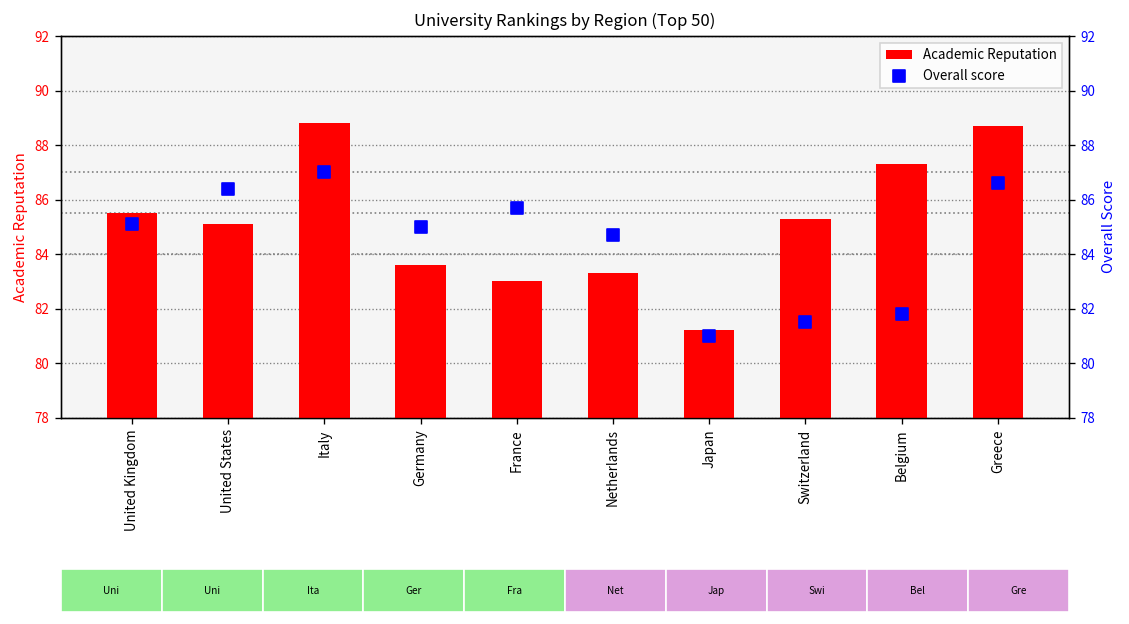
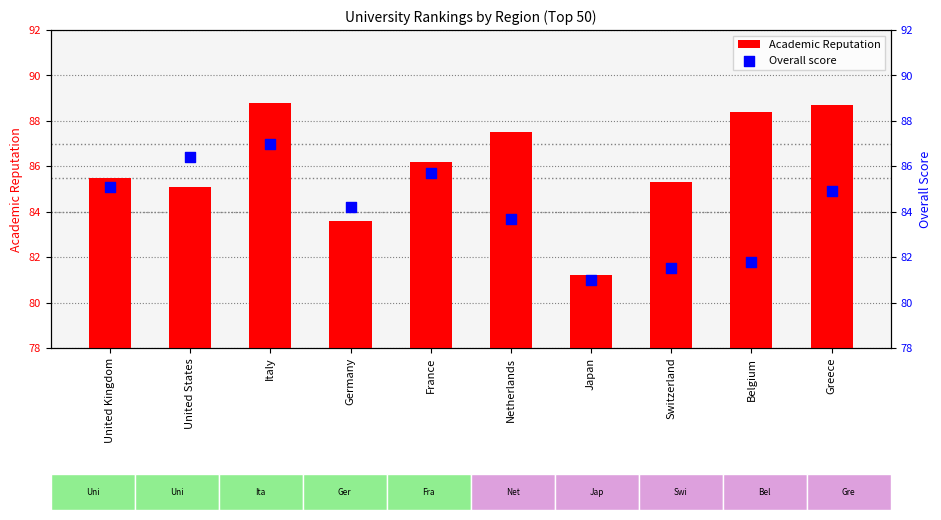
  {
    "Academic Reputation": {
      "United Kingdom": 85.5,
      "United States": 85.1,
      "Italy": 88.8,
      "Germany": 83.6,
-     "France": 83.0,
-     "Netherlands": 83.3,
+     "France": 86.2,
+     "Netherlands": 87.5,
      "Japan": 81.2,
      "Switzerland": 85.3,
-     "Belgium": 87.3,
+     "Belgium": 88.4,
      "Greece": 88.7
    },
    "Overall score": {
-     "Germany": 85.0,
-     "Netherlands": 84.7,
-     "Greece": 86.6
+     "Germany": 84.2,
+     "Netherlands": 83.7,
+     "Greece": 84.9
    }
  }
